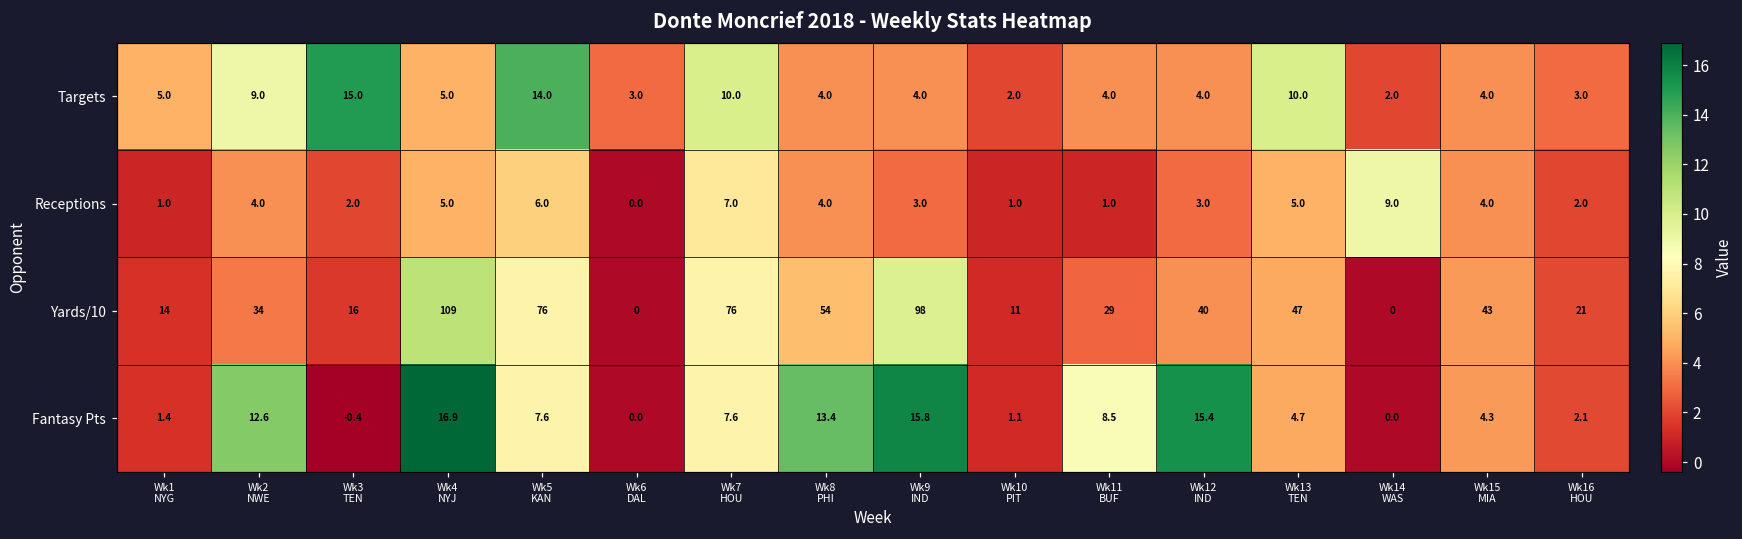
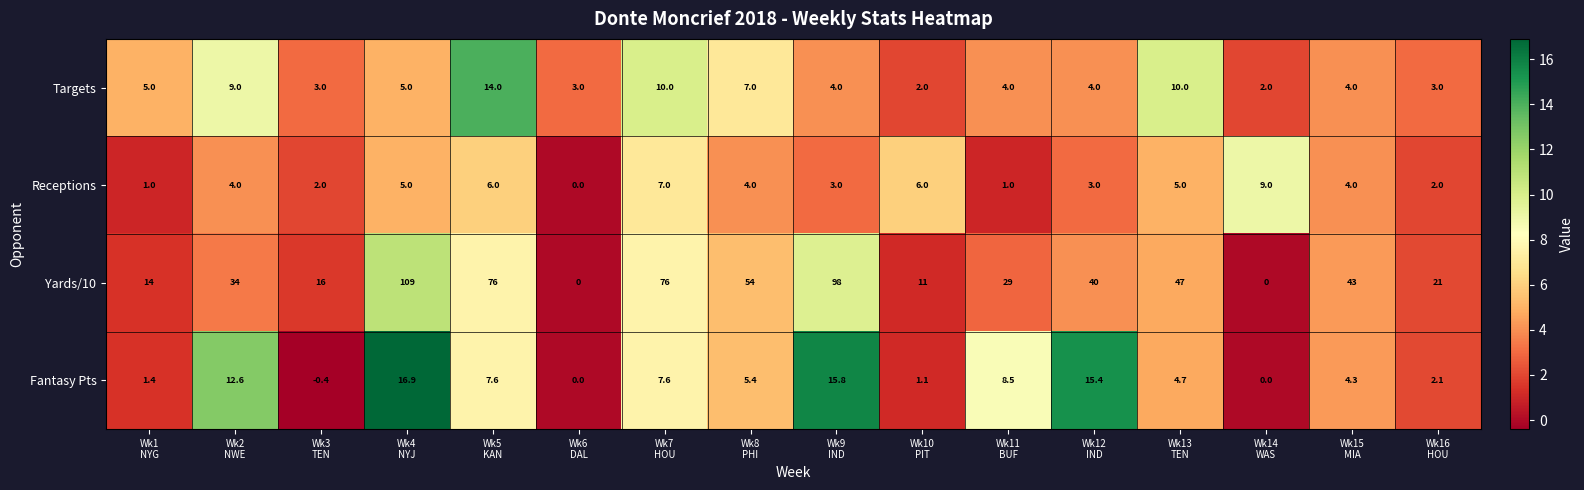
  {
    "Targets": {
      "Wk1 NYG": 5.0,
      "Wk2 NWE": 9.0,
-     "Wk3 TEN": 15.0,
+     "Wk3 TEN": 3.0,
      "Wk4 NYJ": 5.0,
      "Wk5 KAN": 14.0,
      "Wk6 DAL": 3.0,
      "Wk7 HOU": 10.0,
-     "Wk8 PHI": 4.0,
+     "Wk8 PHI": 7.0,
      "Wk9 IND": 4.0,
      "Wk10 PIT": 2.0,
      "Wk11 BUF": 4.0,
      "Wk12 IND": 4.0,
      "Wk13 TEN": 10.0,
      "Wk14 WAS": 2.0,
      "Wk15 MIA": 4.0,
      "Wk16 HOU": 3.0
    },
    "Receptions": {
      "Wk1 NYG": 1.0,
      "Wk2 NWE": 4.0,
      "Wk3 TEN": 2.0,
      "Wk4 NYJ": 5.0,
      "Wk5 KAN": 6.0,
      "Wk6 DAL": 0.0,
      "Wk7 HOU": 7.0,
      "Wk8 PHI": 4.0,
      "Wk9 IND": 3.0,
-     "Wk10 PIT": 1.0,
+     "Wk10 PIT": 6.0,
      "Wk11 BUF": 1.0,
      "Wk12 IND": 3.0,
      "Wk13 TEN": 5.0,
      "Wk14 WAS": 9.0,
      "Wk15 MIA": 4.0,
      "Wk16 HOU": 2.0
    },
    "Yards/10": {
      "Wk1 NYG": 14,
      "Wk2 NWE": 34,
      "Wk3 TEN": 16,
      "Wk4 NYJ": 109,
      "Wk5 KAN": 76,
      "Wk6 DAL": 0,
      "Wk7 HOU": 76,
      "Wk8 PHI": 54,
      "Wk9 IND": 98,
      "Wk10 PIT": 11,
      "Wk11 BUF": 29,
      "Wk12 IND": 40,
      "Wk13 TEN": 47,
      "Wk14 WAS": 0,
      "Wk15 MIA": 43,
      "Wk16 HOU": 21
    },
    "Fantasy Pts": {
      "Wk1 NYG": 1.4,
      "Wk2 NWE": 12.6,
      "Wk3 TEN": -0.4,
      "Wk4 NYJ": 16.9,
      "Wk5 KAN": 7.6,
      "Wk6 DAL": 0.0,
      "Wk7 HOU": 7.6,
-     "Wk8 PHI": 13.4,
+     "Wk8 PHI": 5.4,
      "Wk9 IND": 15.8,
      "Wk10 PIT": 1.1,
      "Wk11 BUF": 8.5,
      "Wk12 IND": 15.4,
      "Wk13 TEN": 4.7,
      "Wk14 WAS": 0.0,
      "Wk15 MIA": 4.3,
      "Wk16 HOU": 2.1
    }
  }
